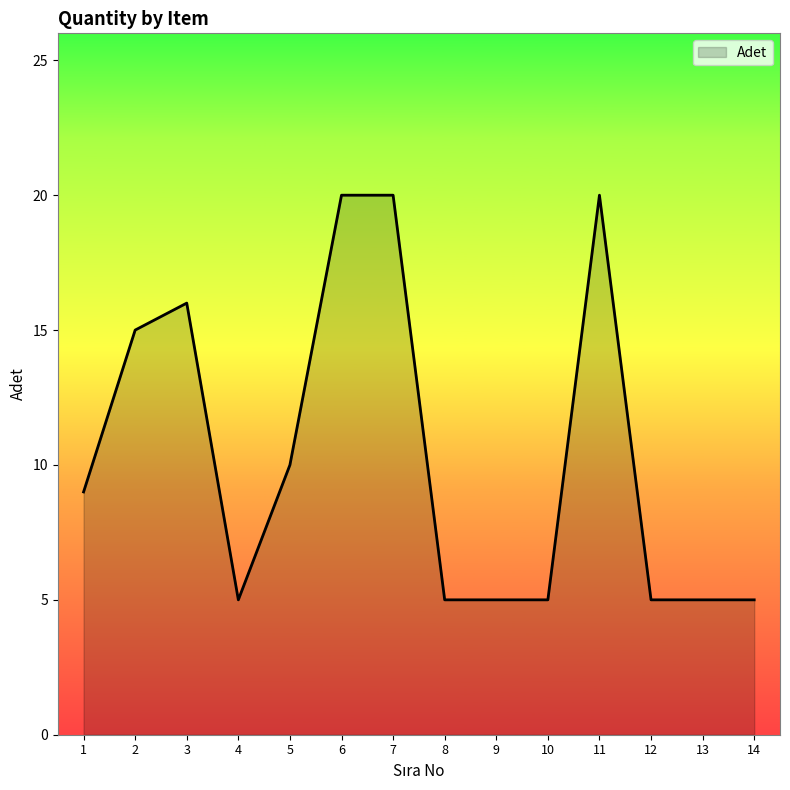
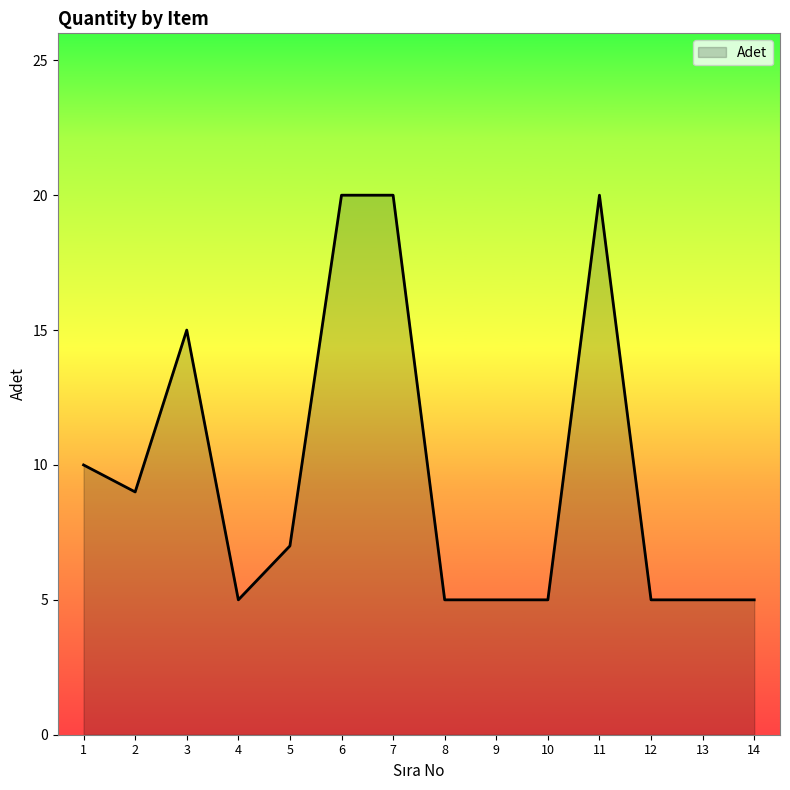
  {
-   "1": 9,
-   "2": 15,
-   "3": 16,
+   "1": 10,
+   "2": 9,
+   "3": 15,
    "4": 5,
-   "5": 10,
+   "5": 7,
    "6": 20,
    "7": 20,
    "8": 5,
    "9": 5,
    "10": 5,
    "11": 20,
    "12": 5,
    "13": 5,
    "14": 5
  }
